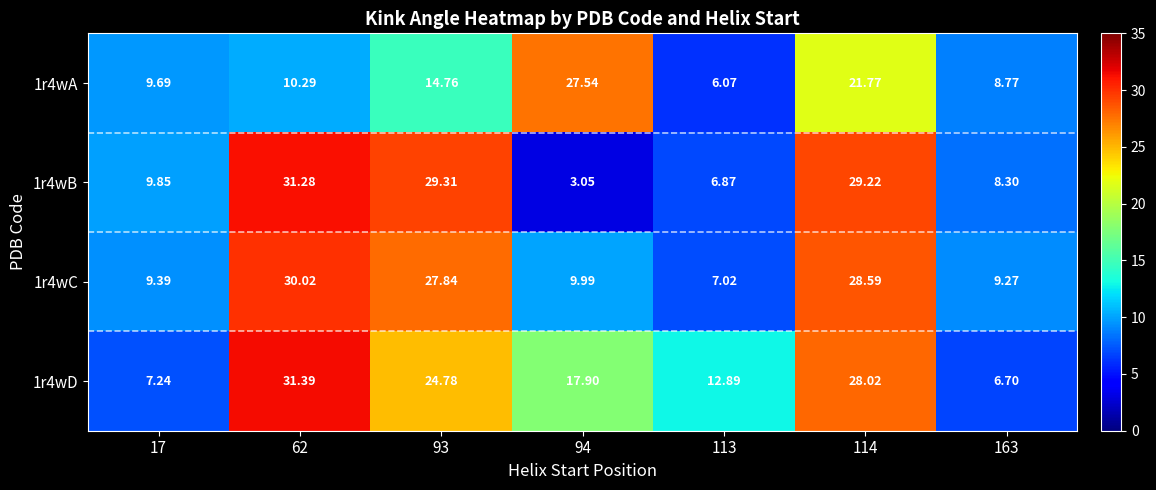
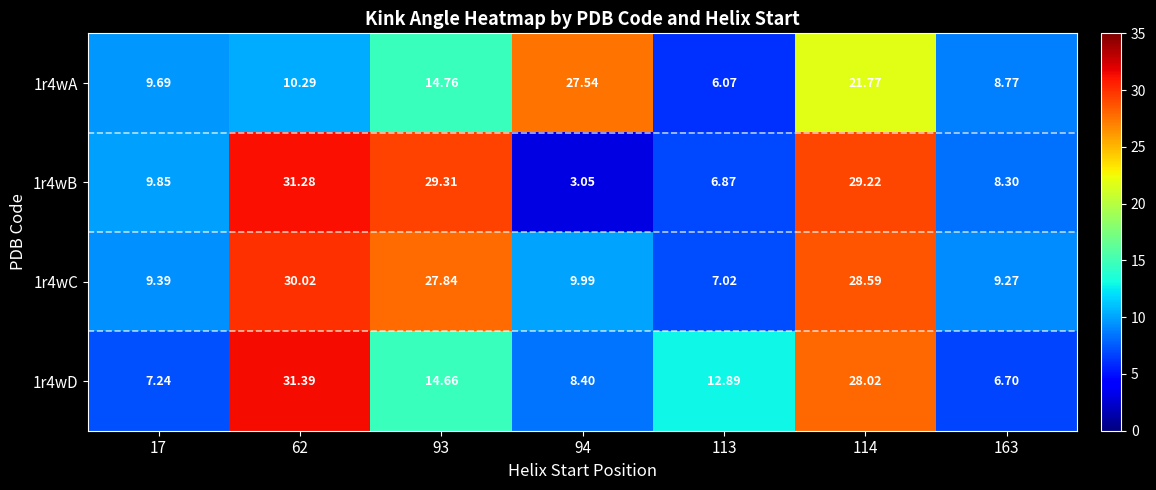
  {
    "1r4wA": {
      "17": 9.69,
      "62": 10.29,
      "93": 14.76,
      "94": 27.54,
      "113": 6.07,
      "114": 21.77,
      "163": 8.77
    },
    "1r4wB": {
      "17": 9.85,
      "62": 31.28,
      "93": 29.31,
      "94": 3.05,
      "113": 6.87,
      "114": 29.22,
      "163": 8.30
    },
    "1r4wC": {
      "17": 9.39,
      "62": 30.02,
      "93": 27.84,
      "94": 9.99,
      "113": 7.02,
      "114": 28.59,
      "163": 9.27
    },
    "1r4wD": {
      "17": 7.24,
      "62": 31.39,
-     "93": 24.78,
-     "94": 17.90,
+     "93": 14.66,
+     "94": 8.40,
      "113": 12.89,
      "114": 28.02,
      "163": 6.70
    }
  }
